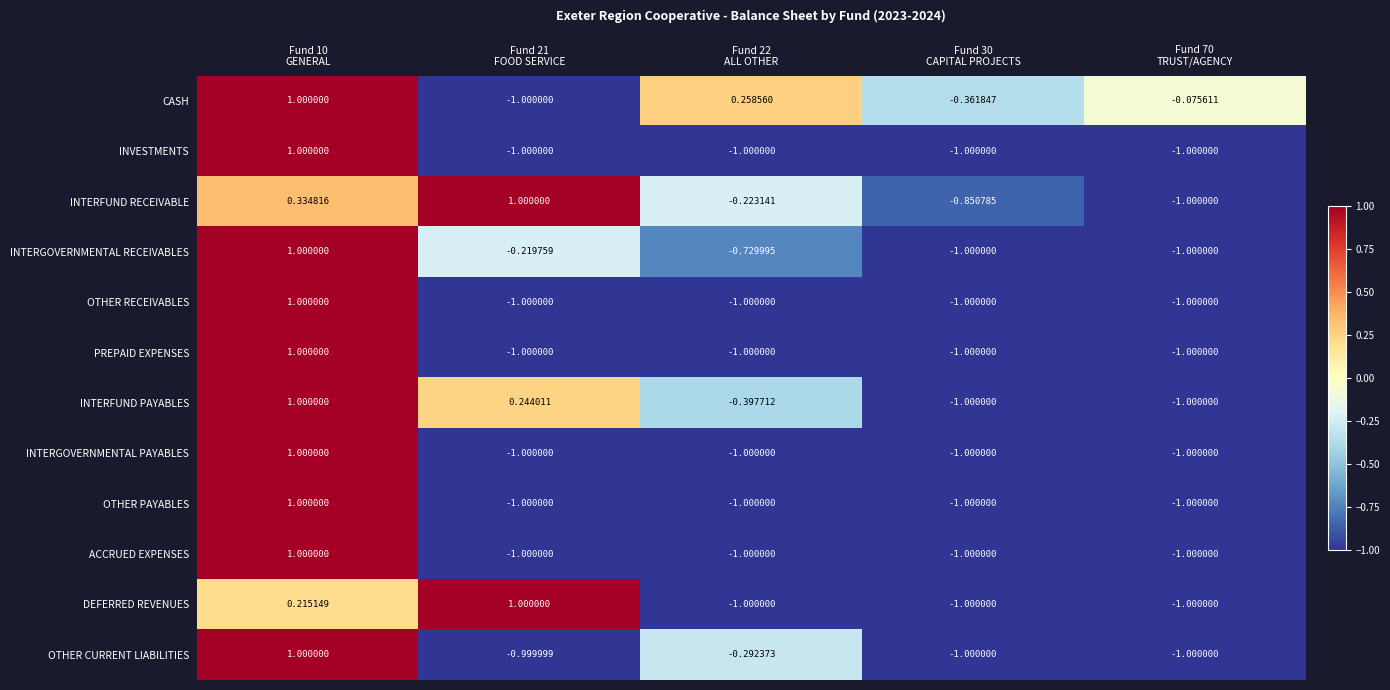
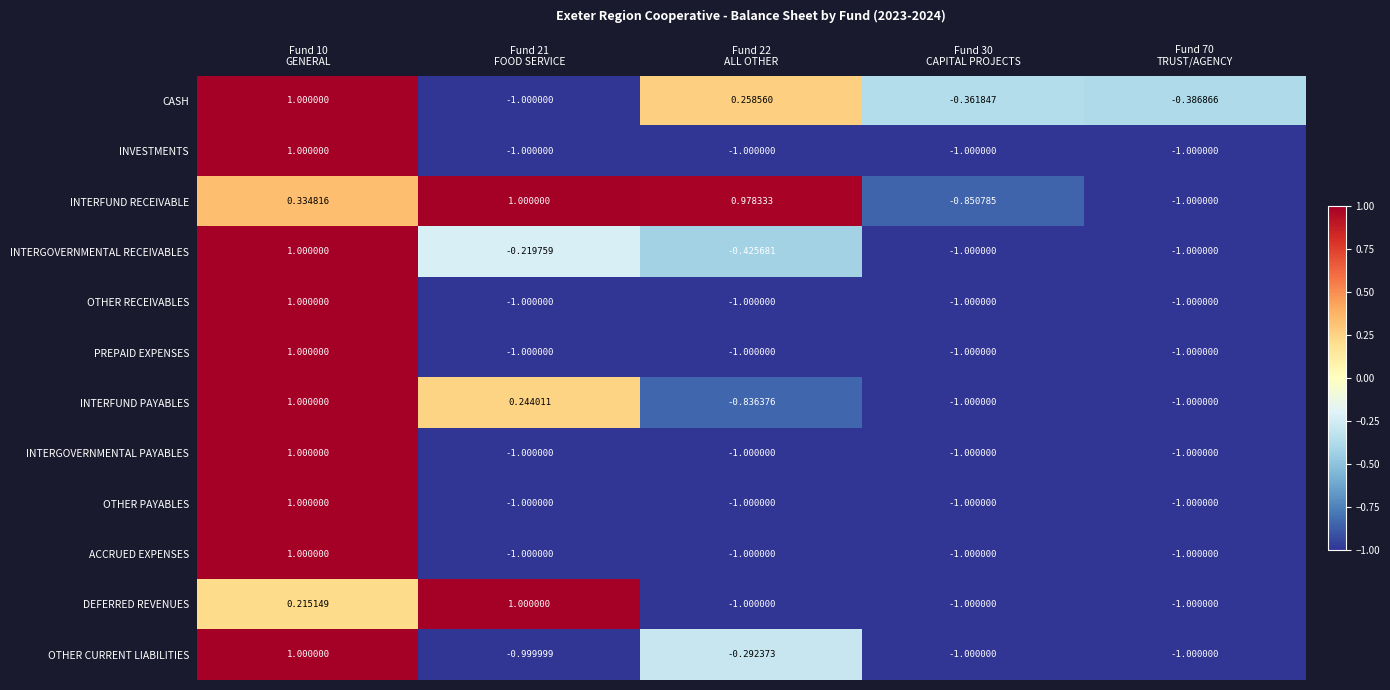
  {
    "CASH": {
      "Fund 10 GENERAL": 1.000000,
      "Fund 21 FOOD SERVICE": -1.000000,
      "Fund 22 ALL OTHER": 0.258560,
      "Fund 30 CAPITAL PROJECTS": -0.361847,
-     "Fund 70 TRUST/AGENCY": -0.075611
+     "Fund 70 TRUST/AGENCY": -0.386866
    },
    "INVESTMENTS": {
      "Fund 10 GENERAL": 1.000000,
      "Fund 21 FOOD SERVICE": -1.000000,
      "Fund 22 ALL OTHER": -1.000000,
      "Fund 30 CAPITAL PROJECTS": -1.000000,
      "Fund 70 TRUST/AGENCY": -1.000000
    },
    "INTERFUND RECEIVABLE": {
      "Fund 10 GENERAL": 0.334816,
      "Fund 21 FOOD SERVICE": 1.000000,
-     "Fund 22 ALL OTHER": -0.223141,
+     "Fund 22 ALL OTHER": 0.978333,
      "Fund 30 CAPITAL PROJECTS": -0.850785,
      "Fund 70 TRUST/AGENCY": -1.000000
    },
    "INTERGOVERNMENTAL RECEIVABLES": {
      "Fund 10 GENERAL": 1.000000,
      "Fund 21 FOOD SERVICE": -0.219759,
-     "Fund 22 ALL OTHER": -0.729995,
+     "Fund 22 ALL OTHER": -0.425681,
      "Fund 30 CAPITAL PROJECTS": -1.000000,
      "Fund 70 TRUST/AGENCY": -1.000000
    },
    "OTHER RECEIVABLES": {
      "Fund 10 GENERAL": 1.000000,
      "Fund 21 FOOD SERVICE": -1.000000,
      "Fund 22 ALL OTHER": -1.000000,
      "Fund 30 CAPITAL PROJECTS": -1.000000,
      "Fund 70 TRUST/AGENCY": -1.000000
    },
    "PREPAID EXPENSES": {
      "Fund 10 GENERAL": 1.000000,
      "Fund 21 FOOD SERVICE": -1.000000,
      "Fund 22 ALL OTHER": -1.000000,
      "Fund 30 CAPITAL PROJECTS": -1.000000,
      "Fund 70 TRUST/AGENCY": -1.000000
    },
    "INTERFUND PAYABLES": {
      "Fund 10 GENERAL": 1.000000,
      "Fund 21 FOOD SERVICE": 0.244011,
-     "Fund 22 ALL OTHER": -0.397712,
+     "Fund 22 ALL OTHER": -0.836376,
      "Fund 30 CAPITAL PROJECTS": -1.000000,
      "Fund 70 TRUST/AGENCY": -1.000000
    },
    "INTERGOVERNMENTAL PAYABLES": {
      "Fund 10 GENERAL": 1.000000,
      "Fund 21 FOOD SERVICE": -1.000000,
      "Fund 22 ALL OTHER": -1.000000,
      "Fund 30 CAPITAL PROJECTS": -1.000000,
      "Fund 70 TRUST/AGENCY": -1.000000
    },
    "OTHER PAYABLES": {
      "Fund 10 GENERAL": 1.000000,
      "Fund 21 FOOD SERVICE": -1.000000,
      "Fund 22 ALL OTHER": -1.000000,
      "Fund 30 CAPITAL PROJECTS": -1.000000,
      "Fund 70 TRUST/AGENCY": -1.000000
    },
    "ACCRUED EXPENSES": {
      "Fund 10 GENERAL": 1.000000,
      "Fund 21 FOOD SERVICE": -1.000000,
      "Fund 22 ALL OTHER": -1.000000,
      "Fund 30 CAPITAL PROJECTS": -1.000000,
      "Fund 70 TRUST/AGENCY": -1.000000
    },
    "DEFERRED REVENUES": {
      "Fund 10 GENERAL": 0.215149,
      "Fund 21 FOOD SERVICE": 1.000000,
      "Fund 22 ALL OTHER": -1.000000,
      "Fund 30 CAPITAL PROJECTS": -1.000000,
      "Fund 70 TRUST/AGENCY": -1.000000
    },
    "OTHER CURRENT LIABILITIES": {
      "Fund 10 GENERAL": 1.000000,
      "Fund 21 FOOD SERVICE": -0.999999,
      "Fund 22 ALL OTHER": -0.292373,
      "Fund 30 CAPITAL PROJECTS": -1.000000,
      "Fund 70 TRUST/AGENCY": -1.000000
    }
  }
